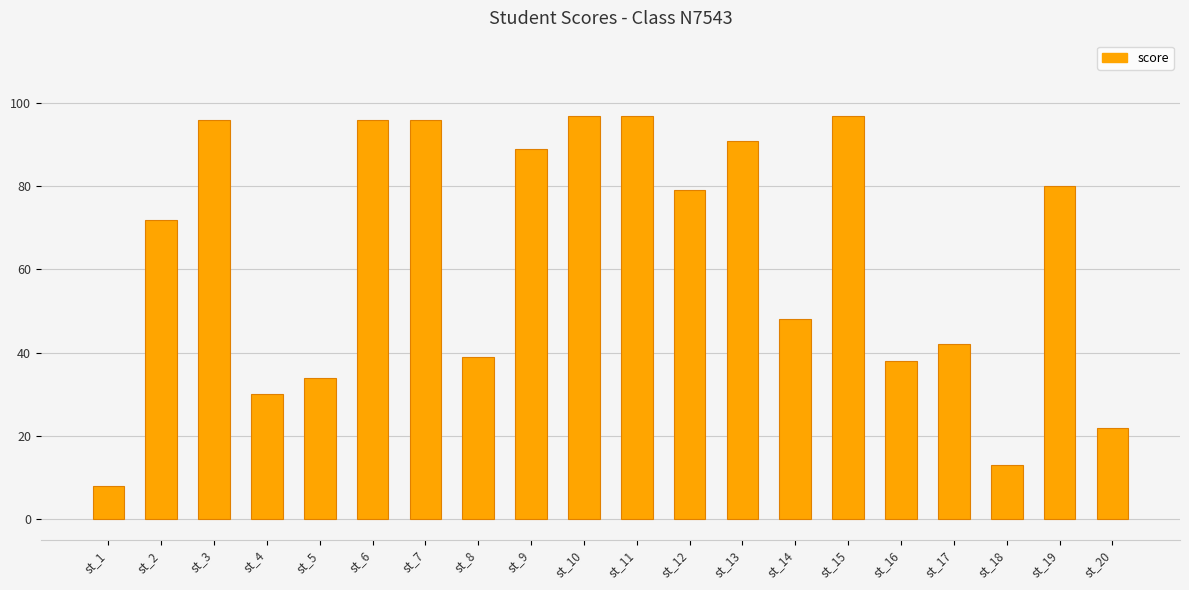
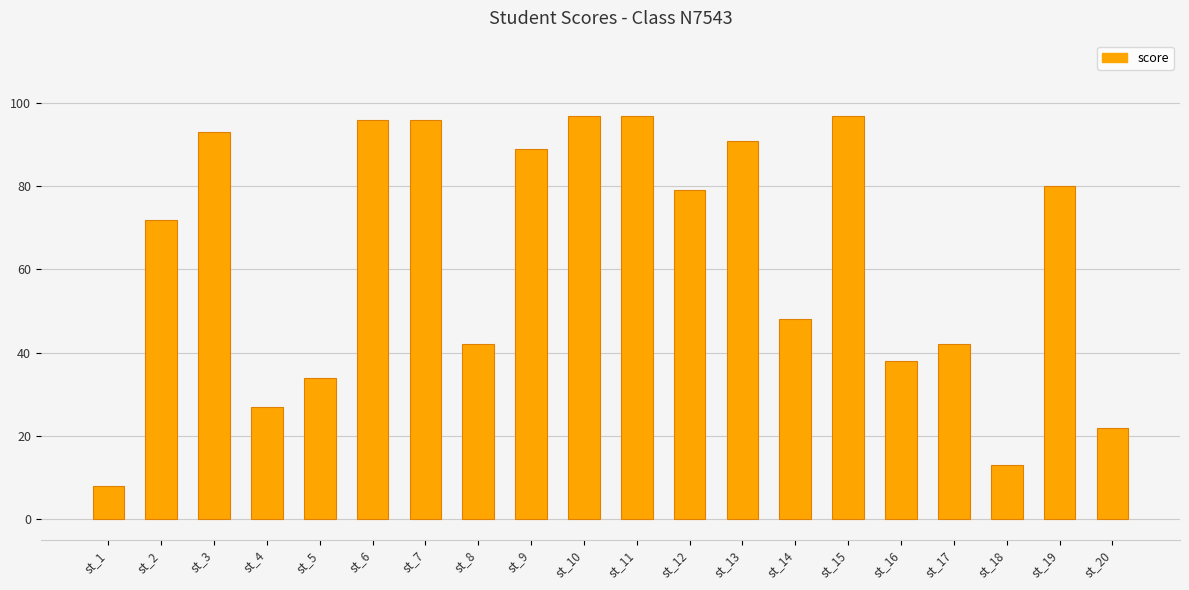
  {
    "st_1": 8,
    "st_2": 72,
-   "st_3": 96,
-   "st_4": 30,
+   "st_3": 93,
+   "st_4": 27,
    "st_5": 34,
    "st_6": 96,
    "st_7": 96,
-   "st_8": 39,
+   "st_8": 42,
    "st_9": 89,
    "st_10": 97,
    "st_11": 97,
    "st_12": 79,
    "st_13": 91,
    "st_14": 48,
    "st_15": 97,
    "st_16": 38,
    "st_17": 42,
    "st_18": 13,
    "st_19": 80,
    "st_20": 22
  }
